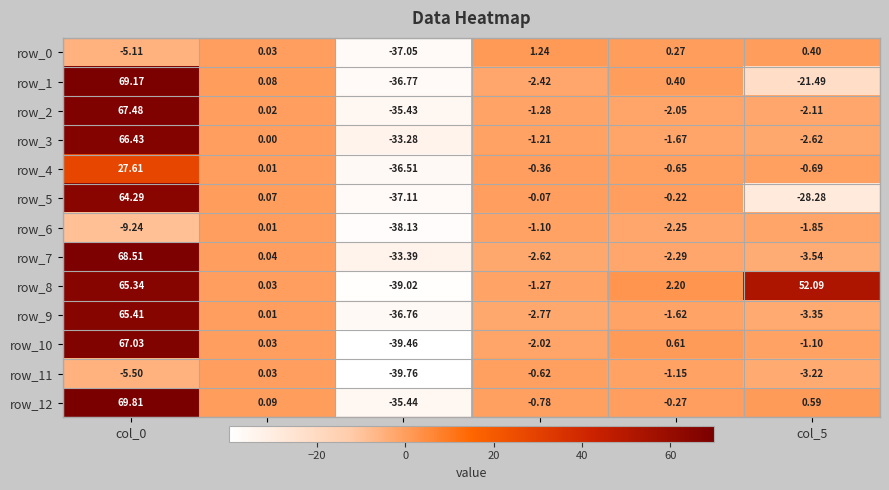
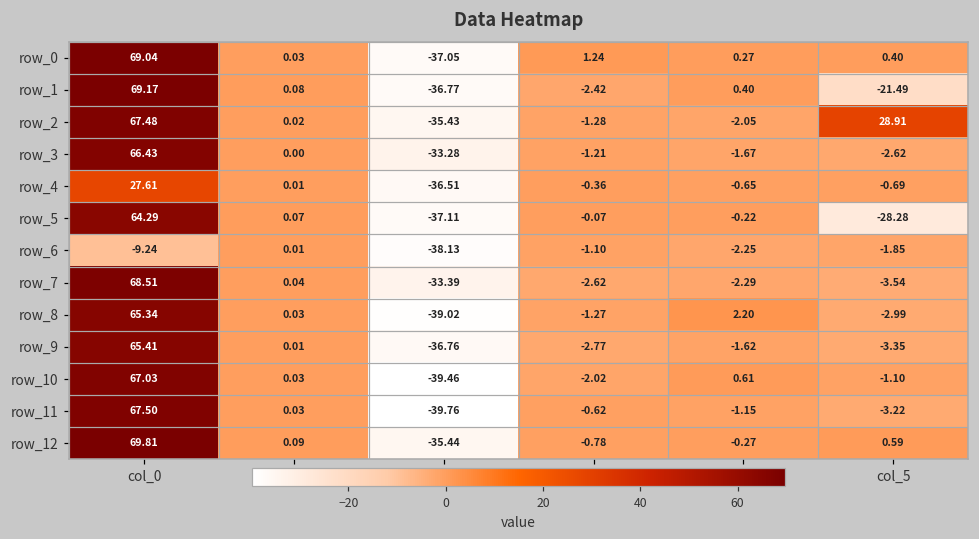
  {
    "row_0": {
-     "col_0": -5.11,
+     "col_0": 69.04,
      "col_5": 0.40
    },
    "row_1": {
      "col_0": 69.17,
      "col_5": -21.49
    },
    "row_2": {
      "col_0": 67.48,
-     "col_5": -2.11
+     "col_5": 28.91
    },
    "row_3": {
      "col_0": 66.43,
      "col_5": -2.62
    },
    "row_4": {
      "col_0": 27.61,
      "col_5": -0.69
    },
    "row_5": {
      "col_0": 64.29,
      "col_5": -28.28
    },
    "row_6": {
      "col_0": -9.24,
      "col_5": -1.85
    },
    "row_7": {
      "col_0": 68.51,
      "col_5": -3.54
    },
    "row_8": {
      "col_0": 65.34,
-     "col_5": 52.09
+     "col_5": -2.99
    },
    "row_9": {
      "col_0": 65.41,
      "col_5": -3.35
    },
    "row_10": {
      "col_0": 67.03,
      "col_5": -1.10
    },
    "row_11": {
-     "col_0": -5.50,
+     "col_0": 67.50,
      "col_5": -3.22
    },
    "row_12": {
      "col_0": 69.81,
      "col_5": 0.59
    }
  }
